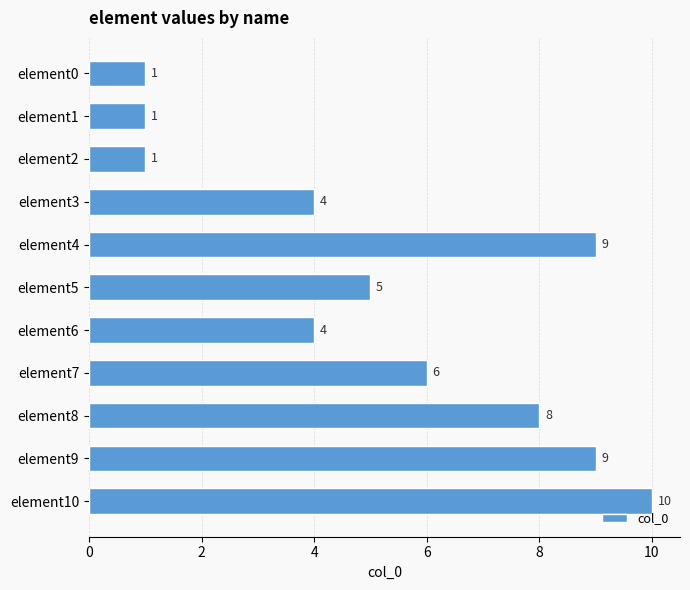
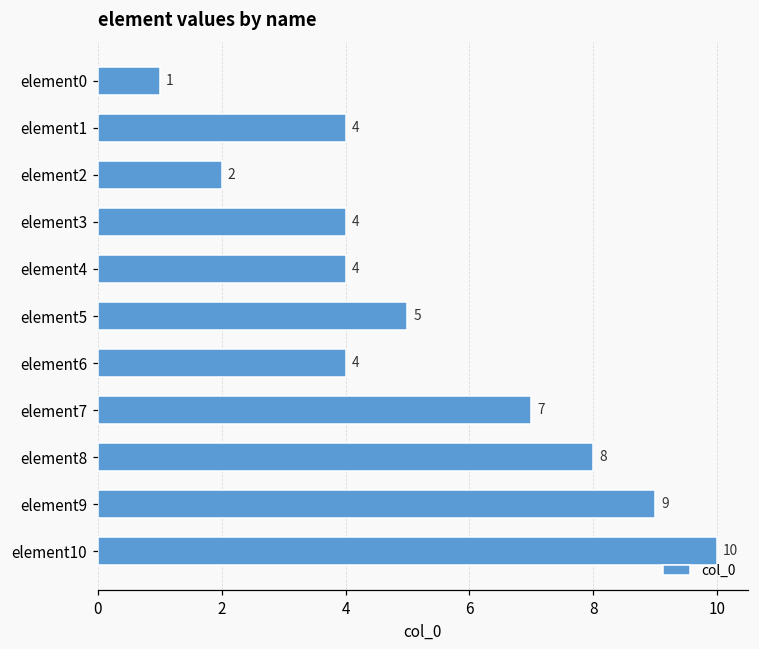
  {
    "element0": 1,
-   "element1": 1,
-   "element2": 1,
+   "element1": 4,
+   "element2": 2,
    "element3": 4,
-   "element4": 9,
+   "element4": 4,
    "element5": 5,
    "element6": 4,
-   "element7": 6,
+   "element7": 7,
    "element8": 8,
    "element9": 9,
    "element10": 10
  }
